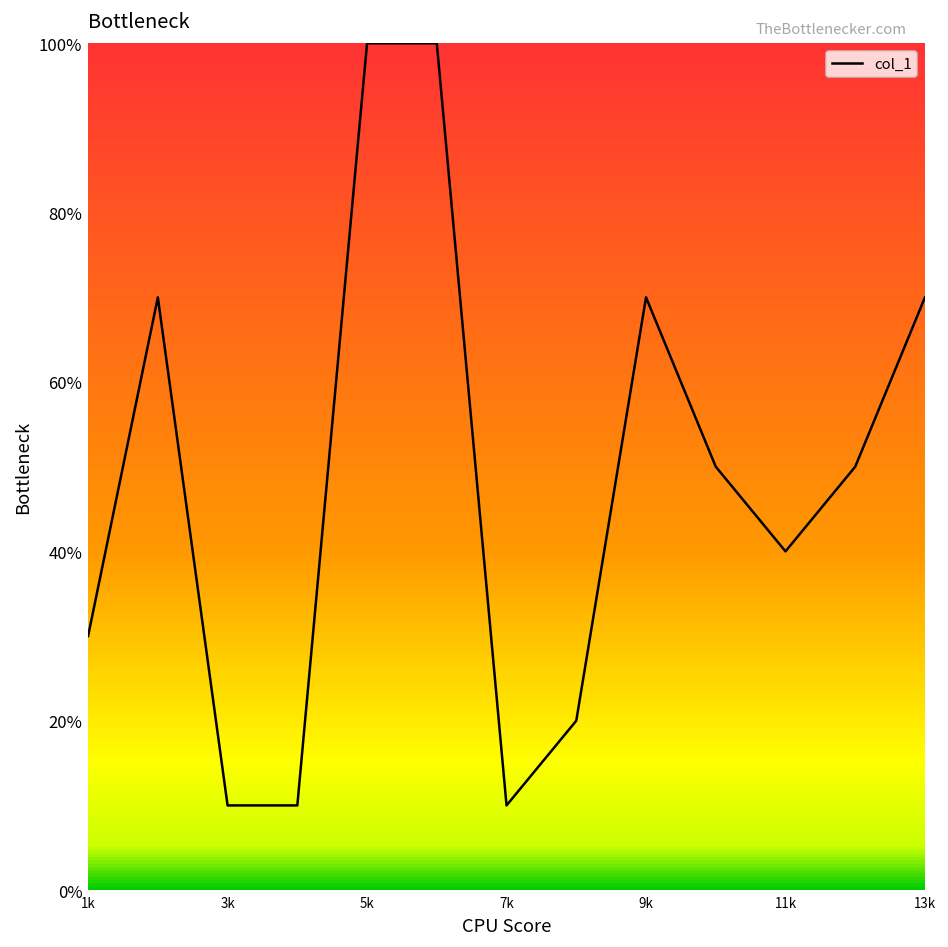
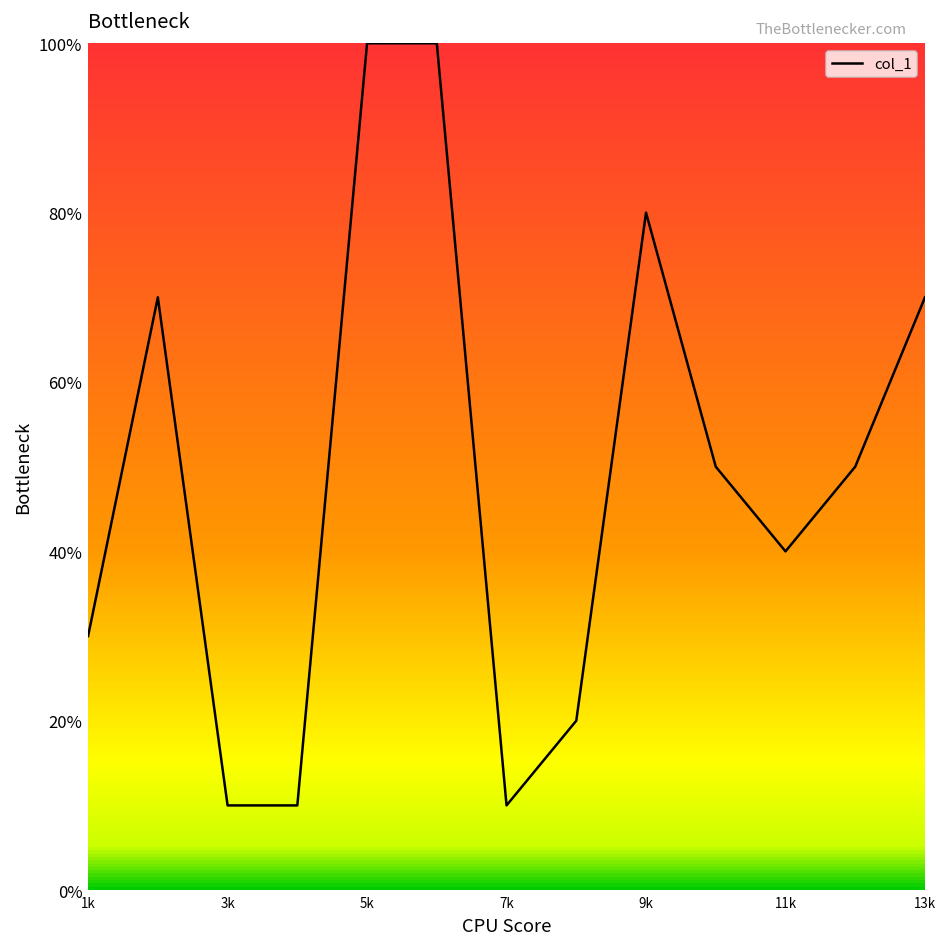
  {
    "1k": "30%",
    "3k": "10%",
    "5k": "100%",
    "7k": "10%",
-   "9k": "70%",
+   "9k": "80%",
    "11k": "40%",
    "13k": "70%"
  }
